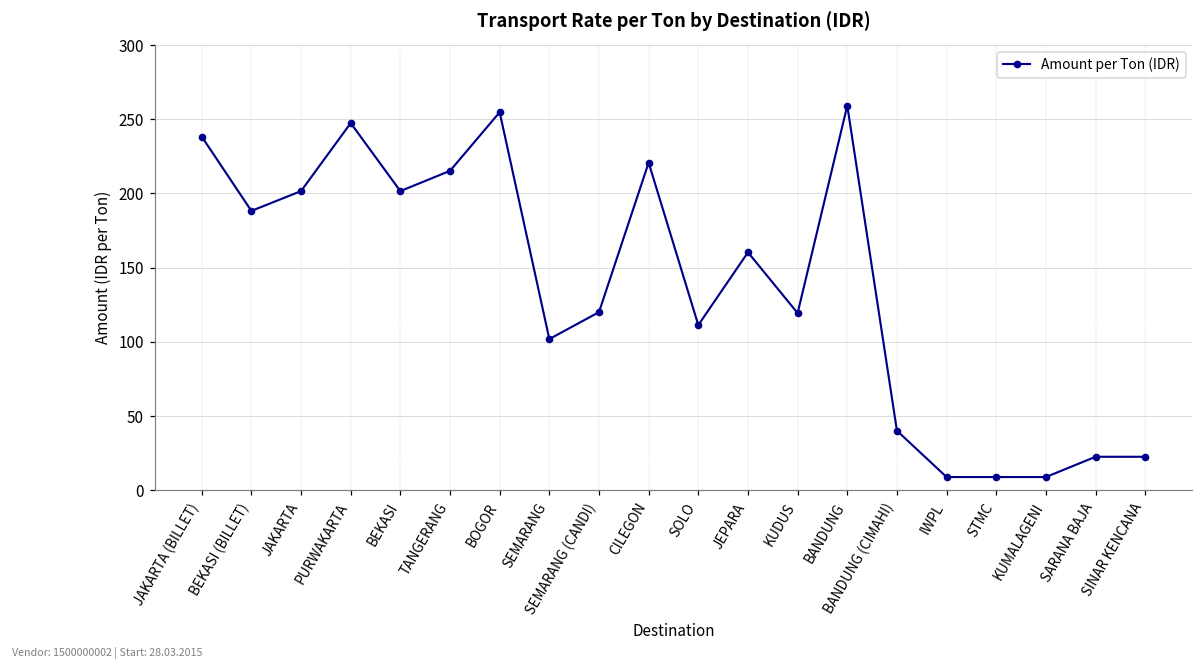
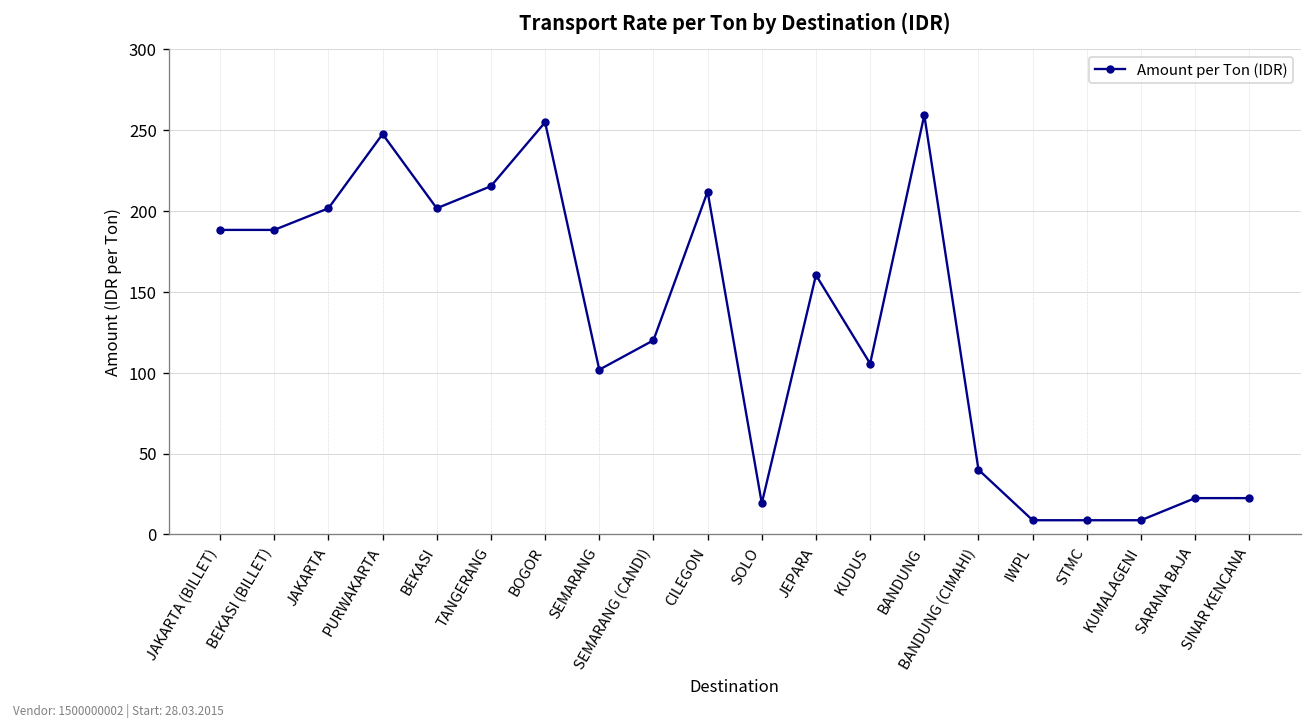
  {
-   "JAKARTA (BILLET)": 238,
+   "JAKARTA (BILLET)": 188,
    "BEKASI (BILLET)": 188,
    "JAKARTA": 202,
    "PURWAKARTA": 247,
    "BEKASI": 202,
    "TANGERANG": 215,
    "BOGOR": 255,
    "SEMARANG": 102,
    "SEMARANG (CANDI)": 120,
-   "CILEGON": 221,
-   "SOLO": 111,
+   "CILEGON": 212,
+   "SOLO": 19,
    "JEPARA": 160,
-   "KUDUS": 119,
+   "KUDUS": 106,
    "BANDUNG": 259,
    "BANDUNG (CIMAHI)": 40,
    "IWPL": 9,
    "STMC": 9,
    "KUMALAGENI": 9,
    "SARANA BAJA": 22,
    "SINAR KENCANA": 22
  }
